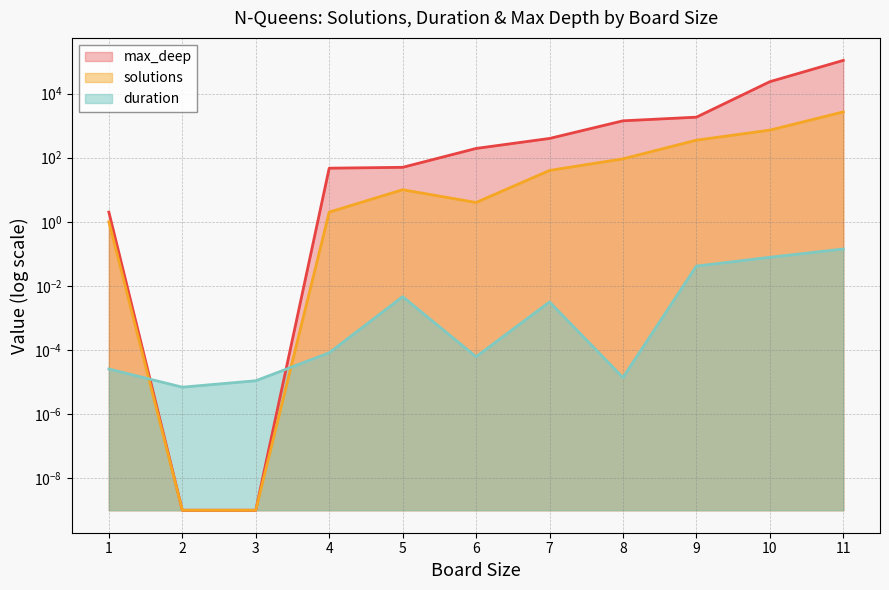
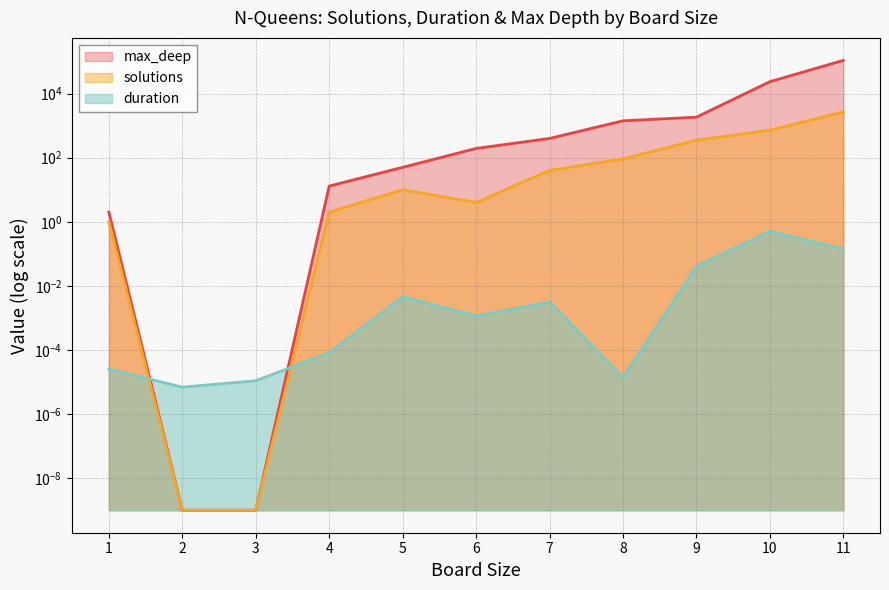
  {
    "max_deep": {
      "1": 2,
-     "4": 50,
+     "4": 13,
      "5": 50,
      "6": 200,
      "7": 400,
      "8": 1000,
      "9": 2000,
      "10": 20000,
      "11": 110000
    },
    "solutions": {
      "1": 1.0,
      "4": 2,
      "5": 10,
      "6": 4,
      "7": 40,
      "8": 90,
      "9": 400,
      "10": 700,
      "11": 3000
    },
    "duration": {
      "1": 0.00003,
      "2": 0.000007,
      "3": 0.00001,
      "4": 0.00008,
      "5": 0.005,
-     "6": 0.00006,
+     "6": 0.0012,
      "7": 0.003,
      "8": 0.000014,
      "9": 0.04,
-     "10": 0.08,
+     "10": 0.5,
      "11": 0.1
    }
  }
